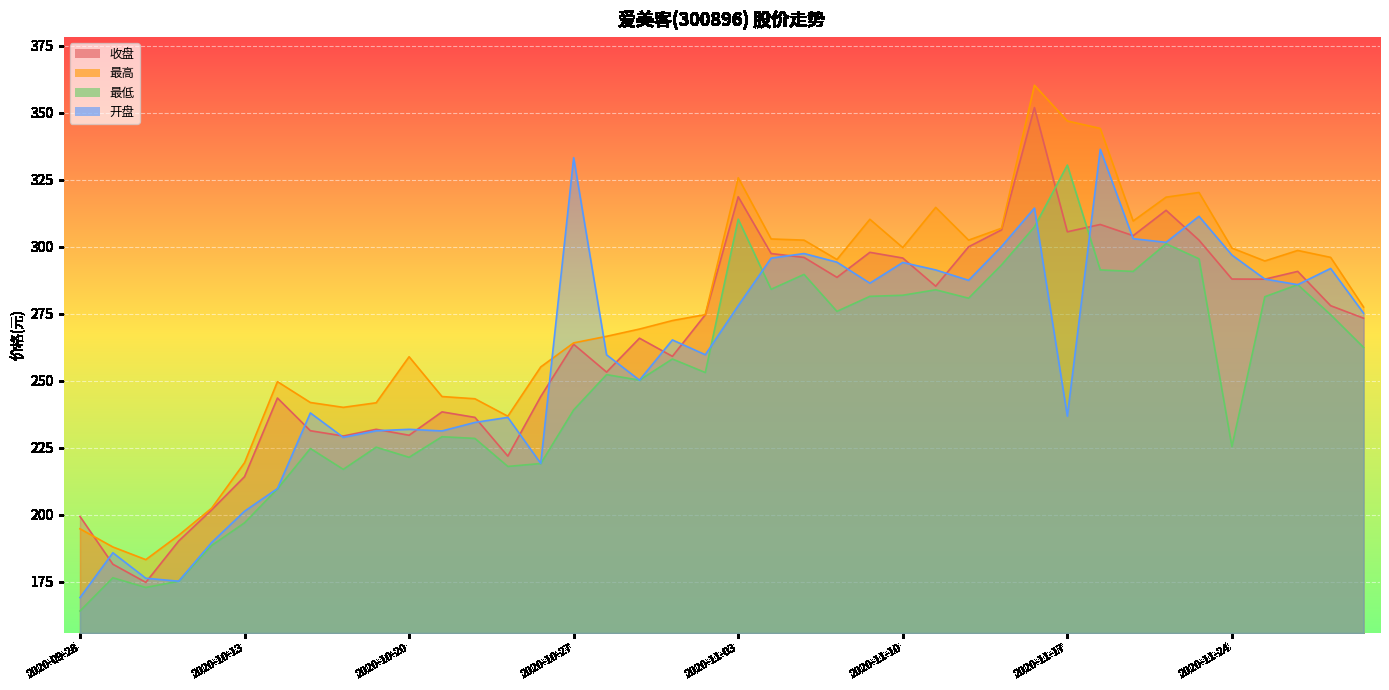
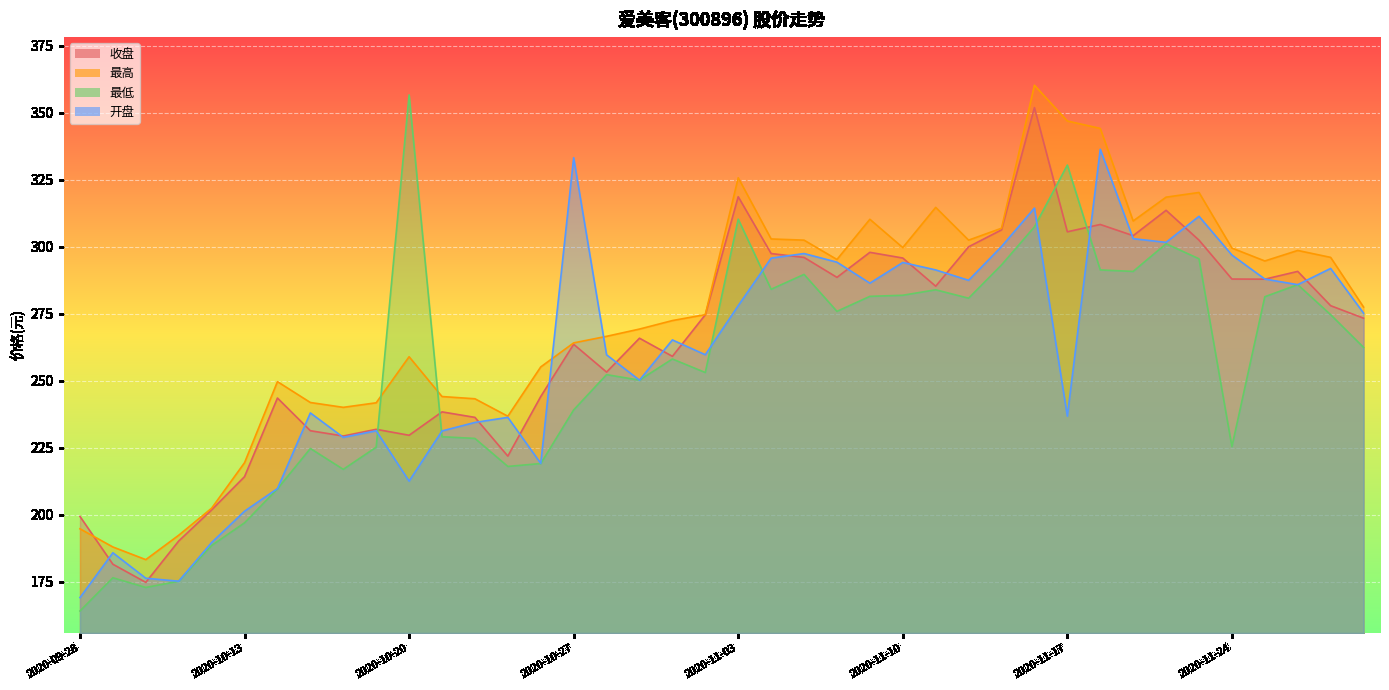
  {
    "收盘": {
      "2020-09-28": 199,
      "2020-10-13": 214,
      "2020-10-20": 230,
      "2020-11-03": 319,
      "2020-11-10": 296,
      "2020-11-17": 306,
      "2020-11-24": 288
    },
    "最高": {
      "2020-09-28": 195,
      "2020-10-13": 219,
      "2020-10-20": 259,
      "2020-11-03": 326,
      "2020-11-10": 300,
      "2020-11-17": 347,
      "2020-11-24": 299
    },
    "最低": {
      "2020-09-28": 164,
      "2020-10-13": 197,
-     "2020-10-20": 221,
+     "2020-10-20": 357,
      "2020-10-27": 239,
      "2020-11-03": 310,
      "2020-11-10": 282,
      "2020-11-17": 330,
      "2020-11-24": 225
    },
    "开盘": {
      "2020-09-28": 169,
      "2020-10-13": 201,
-     "2020-10-20": 232,
+     "2020-10-20": 213,
      "2020-10-27": 333,
      "2020-11-03": 278,
      "2020-11-10": 294,
      "2020-11-17": 237,
      "2020-11-24": 297
    }
  }
